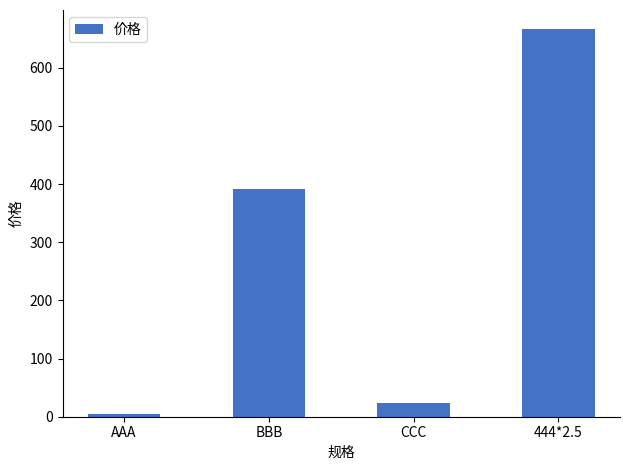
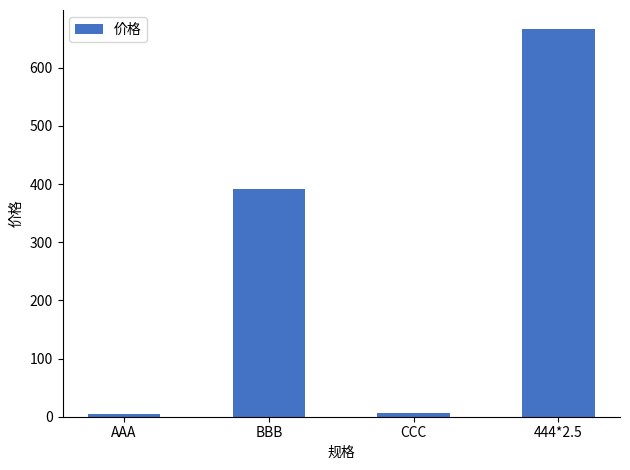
  {
    "BBB": 390,
-   "CCC": 20,
+   "CCC": 10,
    "444*2.5": 670
  }
